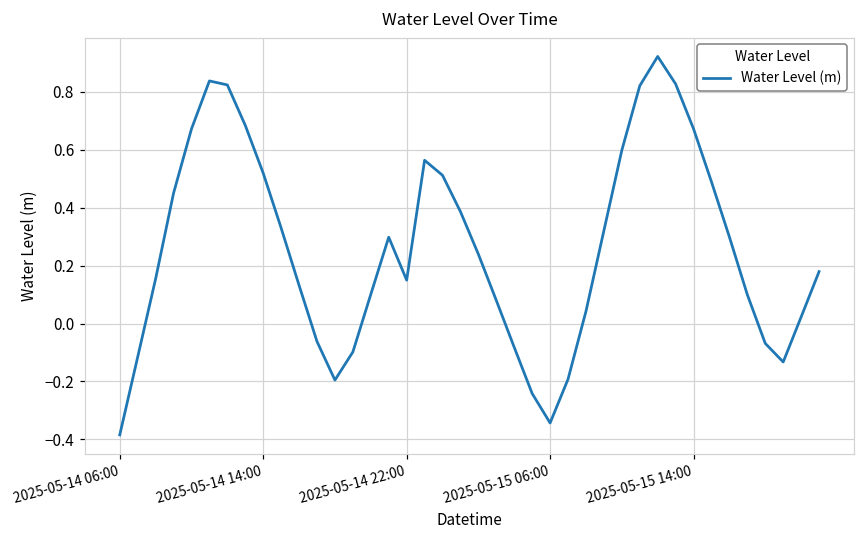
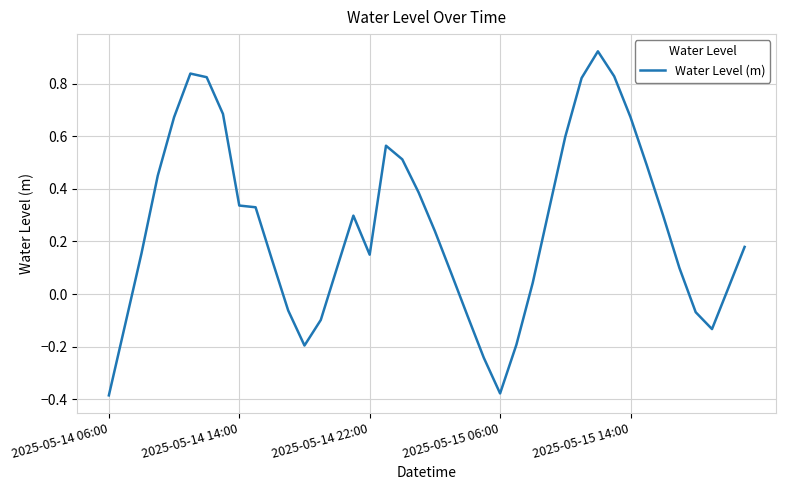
  {
    "2025-05-14 06:00": -0.38,
-   "2025-05-14 14:00": 0.52,
+   "2025-05-14 14:00": 0.34,
    "2025-05-14 22:00": 0.15,
-   "2025-05-15 06:00": -0.34,
+   "2025-05-15 06:00": -0.38,
    "2025-05-15 14:00": 0.67
  }
